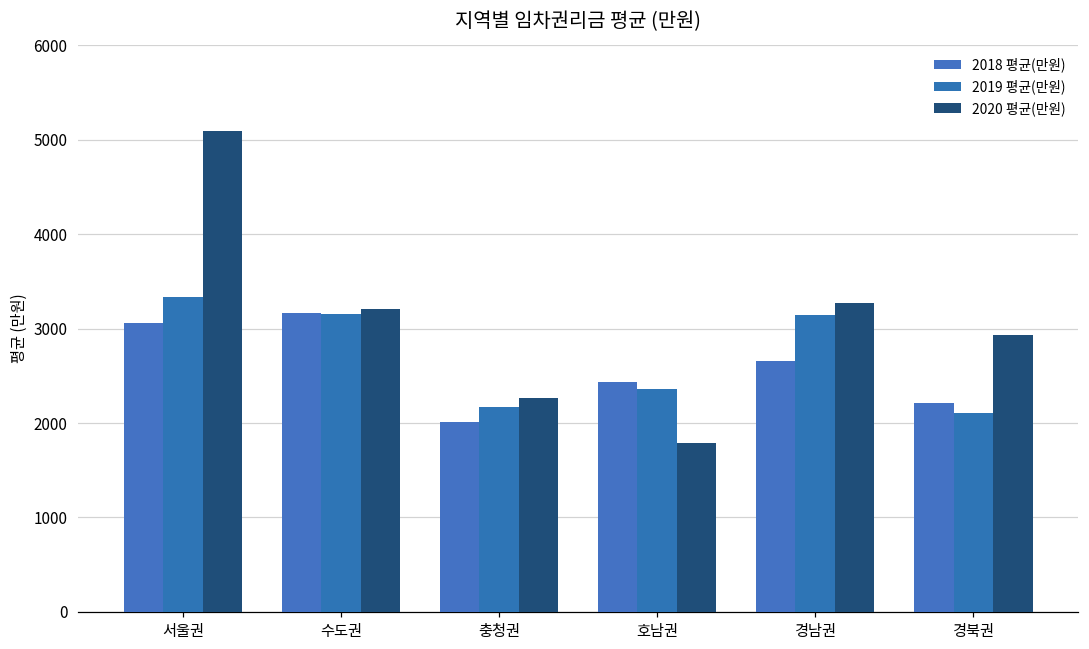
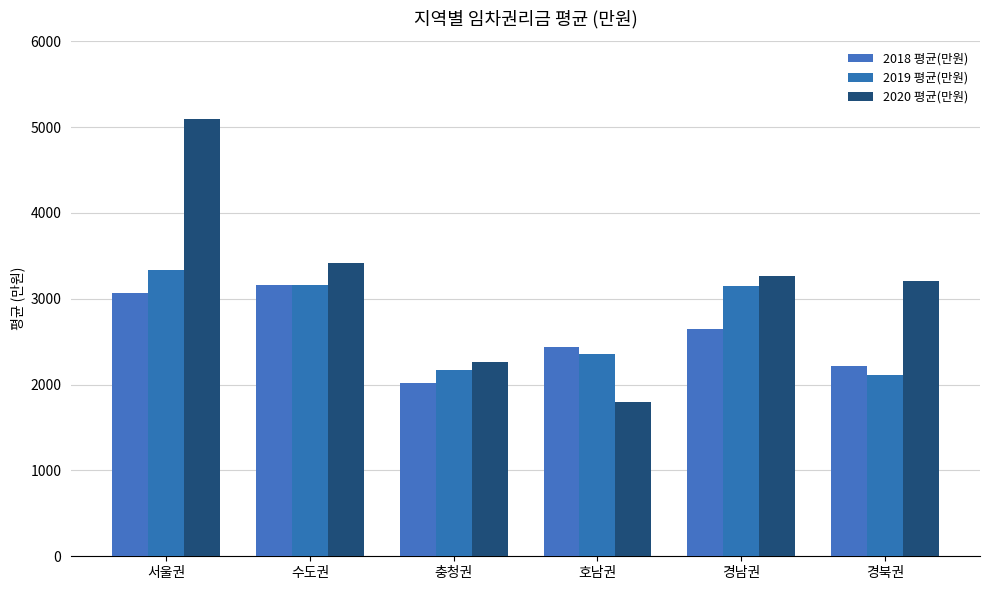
  {
    "2020 평균(만원)": {
      "서울권": 5100,
-     "수도권": 3200,
+     "수도권": 3400,
      "충청권": 2300,
      "호남권": 1800,
      "경남권": 3300,
-     "경북권": 2900
+     "경북권": 3200
    }
  }
